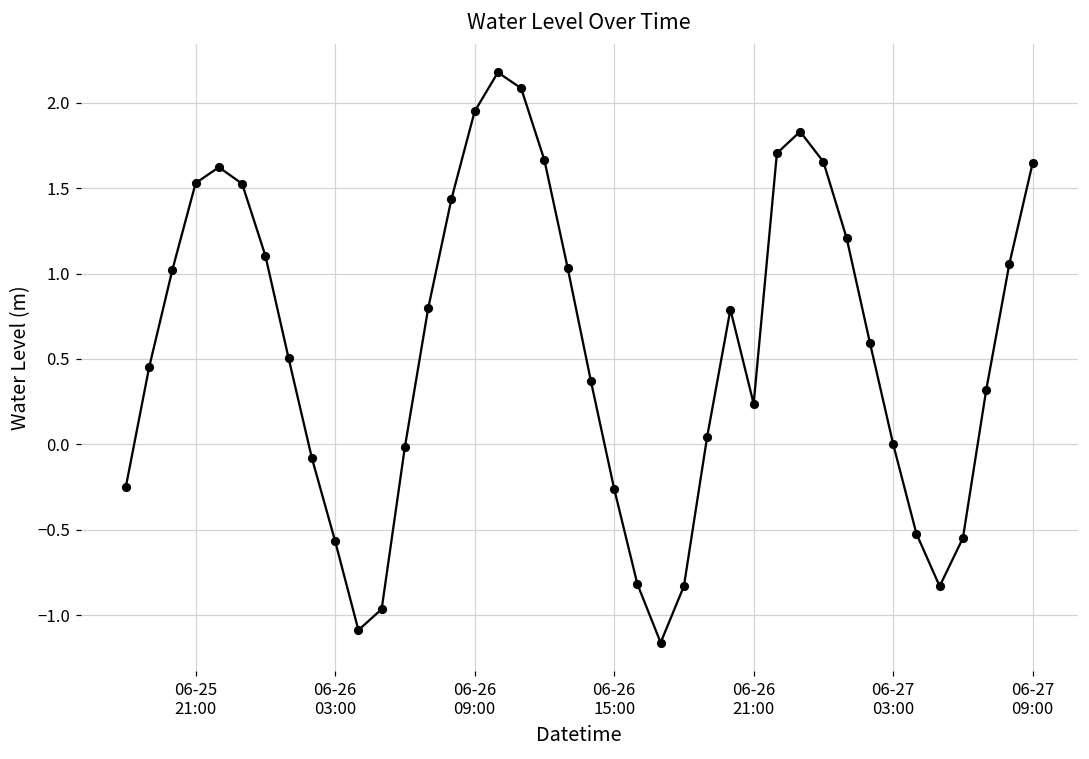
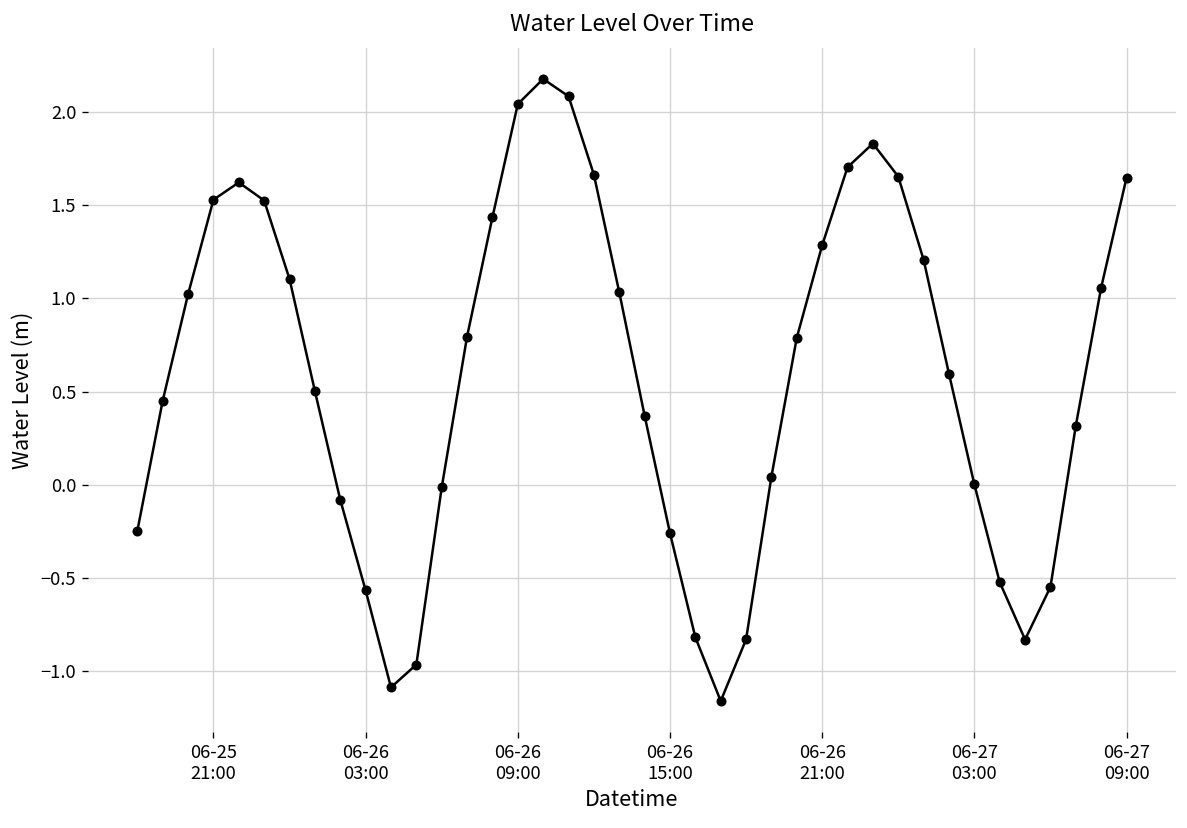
  {
    "06-25 21:00": 1.53,
    "06-26 03:00": -0.57,
-   "06-26 09:00": 1.95,
+   "06-26 09:00": 2.04,
    "06-26 15:00": -0.26,
-   "06-26 21:00": 0.24,
+   "06-26 21:00": 1.29,
    "06-27 03:00": 0.00,
    "06-27 09:00": 1.65
  }
